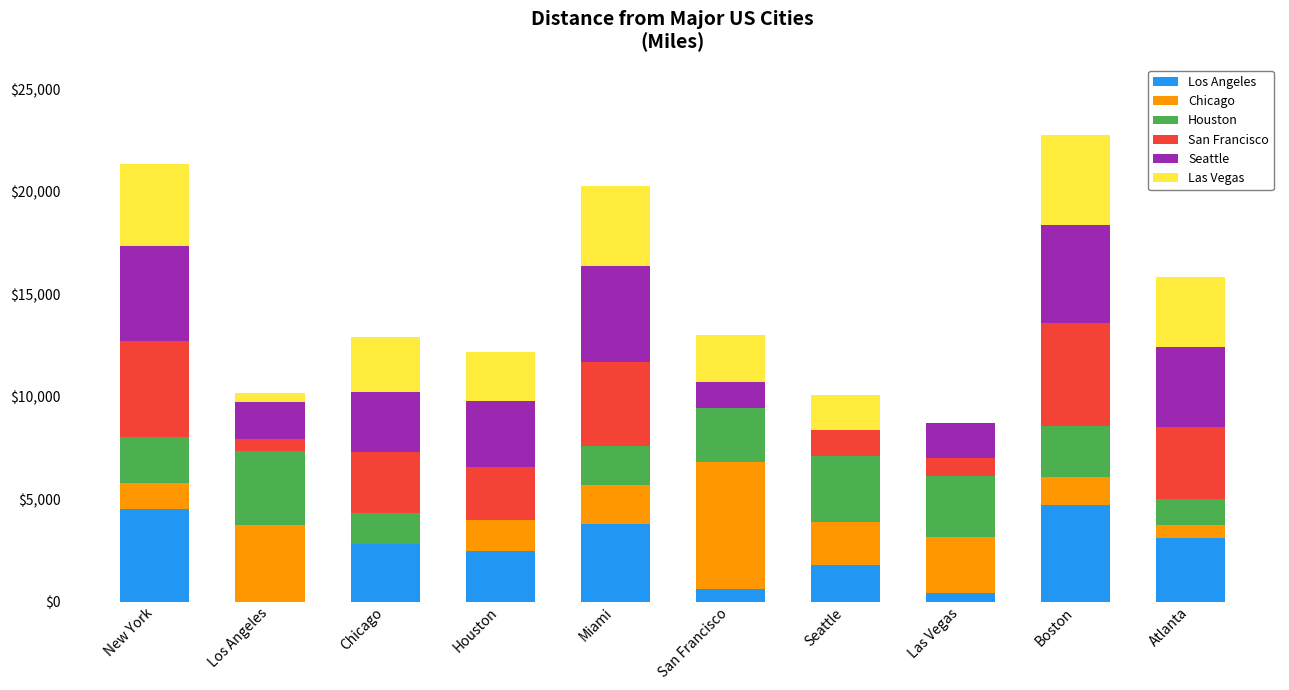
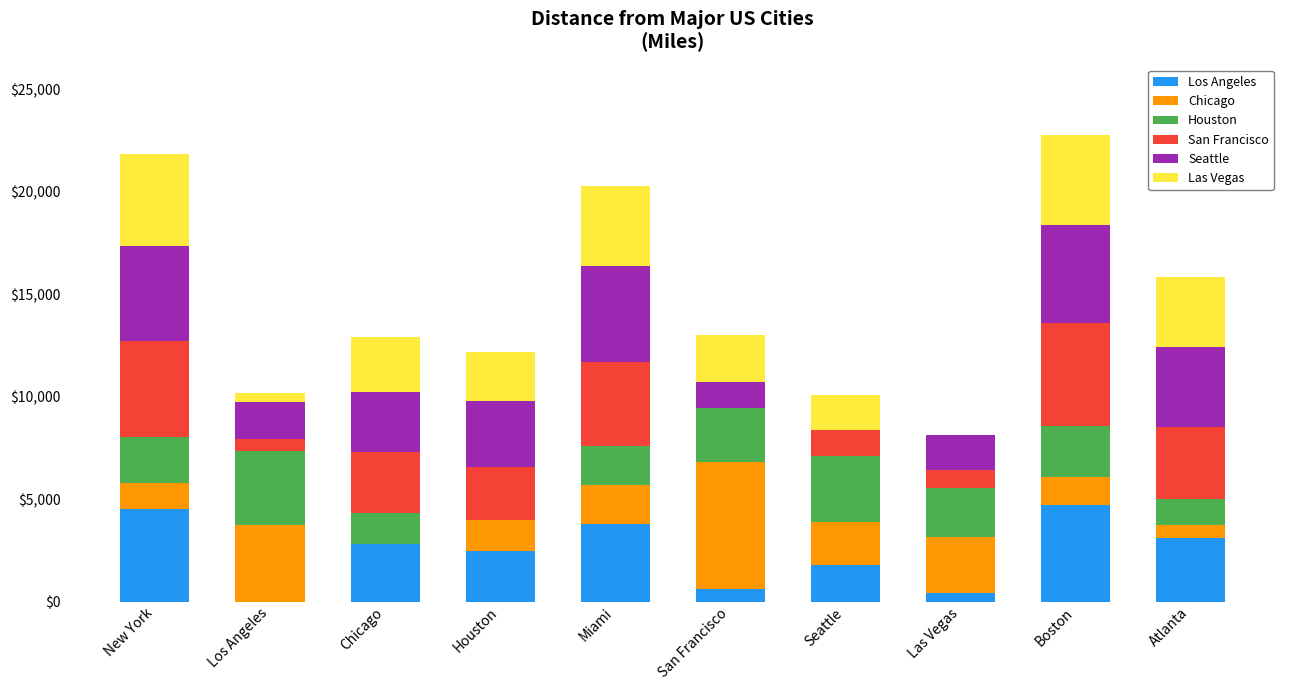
  {
    "Los Angeles": {
      "New York": "$4,500",
      "Los Angeles": "$0",
      "Chicago": "$2,800",
      "Houston": "$2,500",
      "Miami": "$3,800",
      "San Francisco": "$600",
      "Seattle": "$1,800",
      "Las Vegas": "$400",
      "Boston": "$4,700",
      "Atlanta": "$3,100"
    },
    "Chicago": {
      "New York": "$1,300",
      "Los Angeles": "$3,700",
      "Chicago": "$0",
      "Houston": "$1,500",
      "Miami": "$1,900",
      "San Francisco": "$6,200",
      "Seattle": "$2,100",
      "Las Vegas": "$2,700",
      "Boston": "$1,400",
      "Atlanta": "$600"
    },
    "Houston": {
      "New York": "$2,300",
      "Los Angeles": "$3,600",
      "Chicago": "$1,500",
      "Houston": "$0",
      "Miami": "$1,900",
      "San Francisco": "$2,600",
      "Seattle": "$3,200",
-     "Las Vegas": "$3,000",
+     "Las Vegas": "$2,400",
      "Boston": "$2,500",
      "Atlanta": "$1,300"
    },
    "San Francisco": {
      "New York": "$4,700",
      "Los Angeles": "$600",
      "Chicago": "$3,000",
      "Houston": "$2,600",
      "Miami": "$4,100",
      "San Francisco": "$0",
      "Seattle": "$1,300",
      "Las Vegas": "$900",
      "Boston": "$5,000",
      "Atlanta": "$3,500"
    },
    "Seattle": {
      "New York": "$4,700",
      "Los Angeles": "$1,800",
      "Chicago": "$2,900",
      "Houston": "$3,200",
      "Miami": "$4,700",
      "San Francisco": "$1,300",
      "Seattle": "$0",
      "Las Vegas": "$1,700",
      "Boston": "$4,800",
      "Atlanta": "$3,900"
    },
    "Las Vegas": {
-     "New York": "$4,000",
+     "New York": "$4,500",
      "Los Angeles": "$400",
      "Chicago": "$2,700",
      "Houston": "$2,400",
      "Miami": "$3,900",
      "San Francisco": "$2,300",
      "Seattle": "$1,700",
      "Las Vegas": "$0",
      "Boston": "$4,400",
      "Atlanta": "$3,400"
    }
  }
